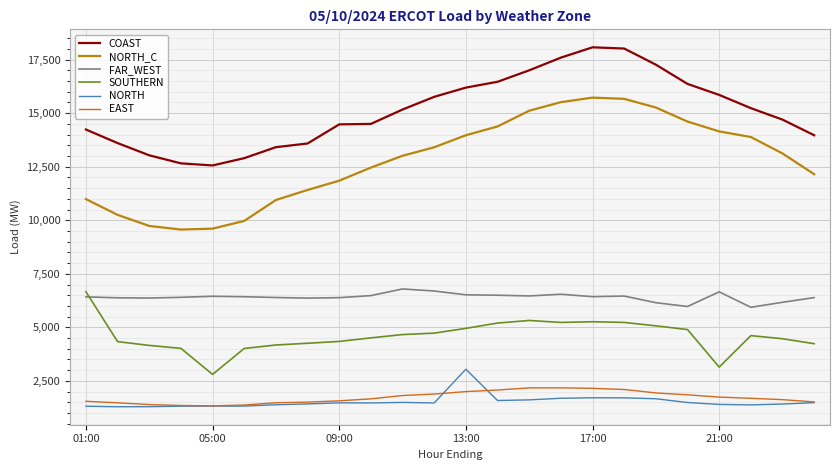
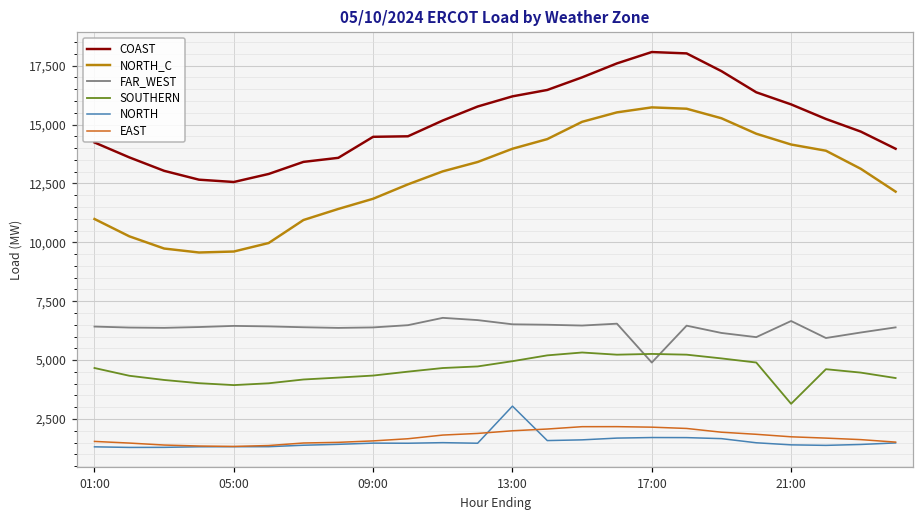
  {
    "COAST": {
      "01:00": "14,200",
      "05:00": "12,600",
      "09:00": "14,500",
      "13:00": "16,200",
      "17:00": "18,100",
      "21:00": "15,900"
    },
    "FAR_WEST": {
      "01:00": "6,400",
      "05:00": "6,500",
      "09:00": "6,400",
      "13:00": "6,500",
-     "17:00": "6,400",
+     "17:00": "4,900",
      "21:00": "6,700"
    },
    "SOUTHERN": {
-     "01:00": "6,700",
-     "05:00": "2,800",
+     "01:00": "4,700",
+     "05:00": "3,900",
      "09:00": "4,300",
      "13:00": "5,000",
      "17:00": "5,300",
      "21:00": "3,100"
    },
    "NORTH": {
      "01:00": "1,300",
      "13:00": "3,000",
      "17:00": "1,700",
      "21:00": "1,400"
    }
  }
